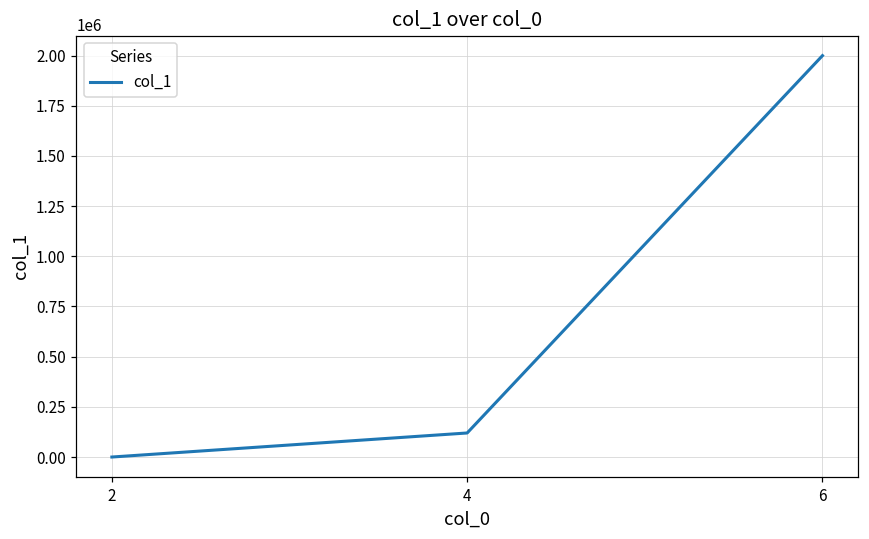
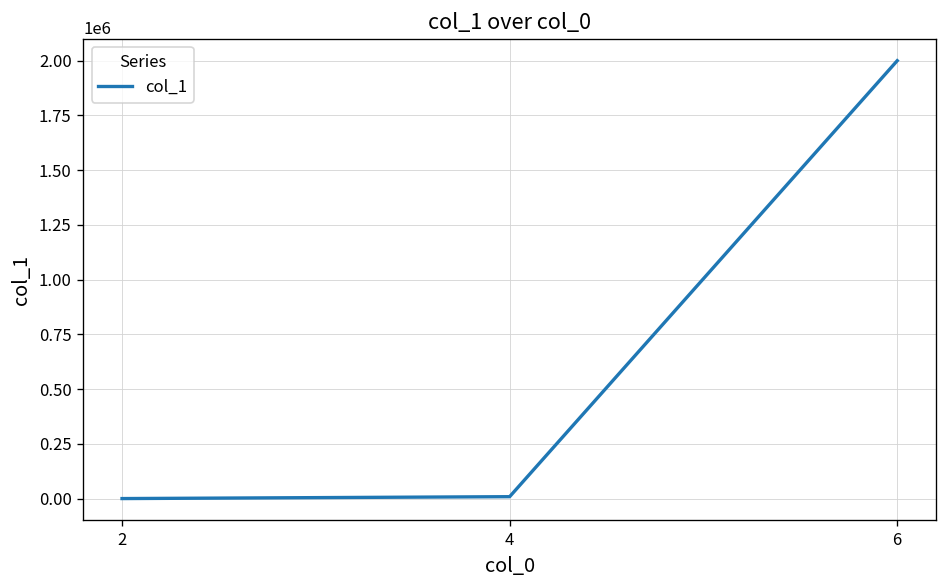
  {
    "2": 0,
-   "4": 120000,
+   "4": 10000,
    "6": 2000000
  }
